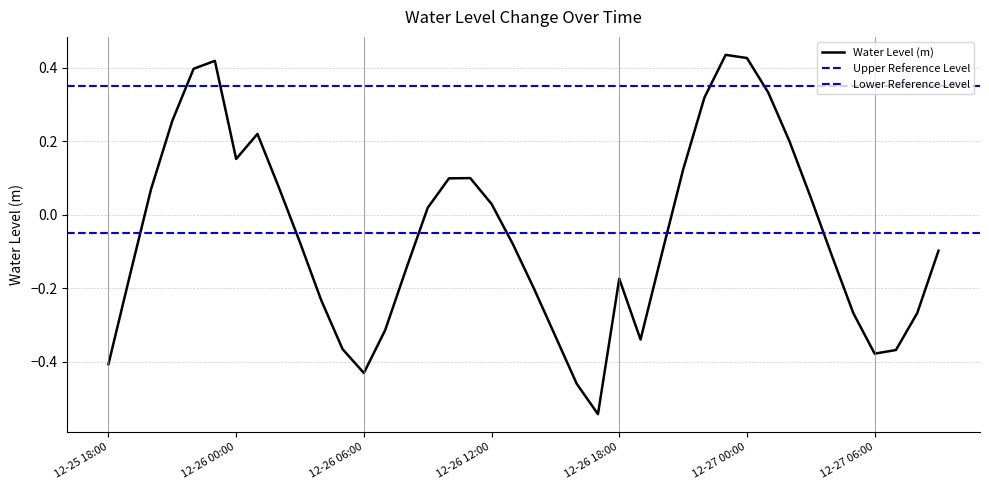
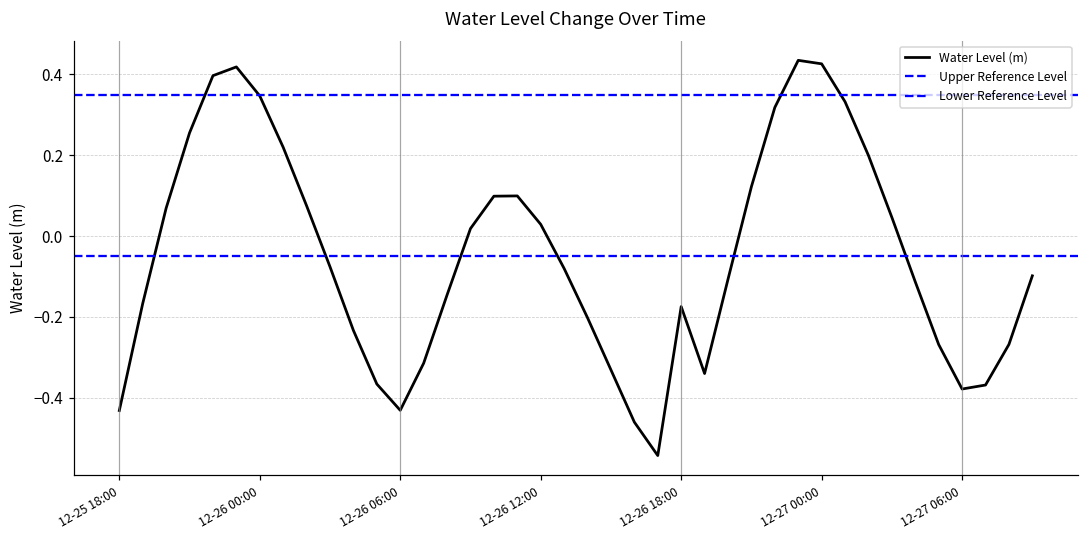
  {
-   "12-25 18:00": -0.41,
-   "12-26 00:00": 0.15,
+   "12-25 18:00": -0.43,
+   "12-26 00:00": 0.35,
    "12-26 06:00": -0.43,
    "12-26 12:00": 0.03,
    "12-26 18:00": -0.17,
    "12-27 00:00": 0.43,
    "12-27 06:00": -0.38
  }
